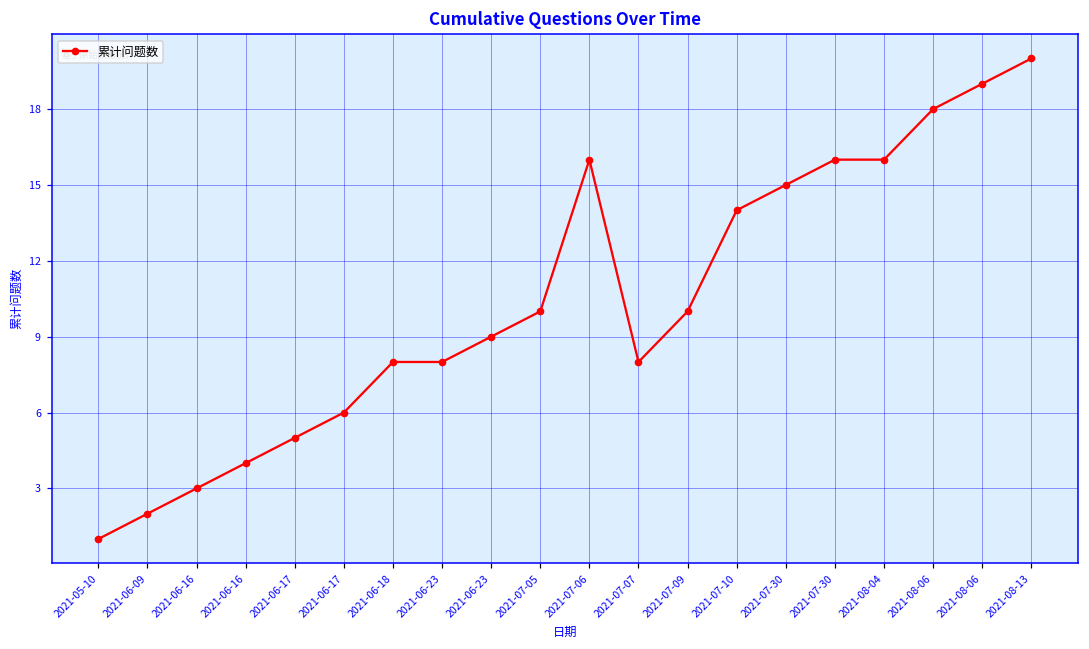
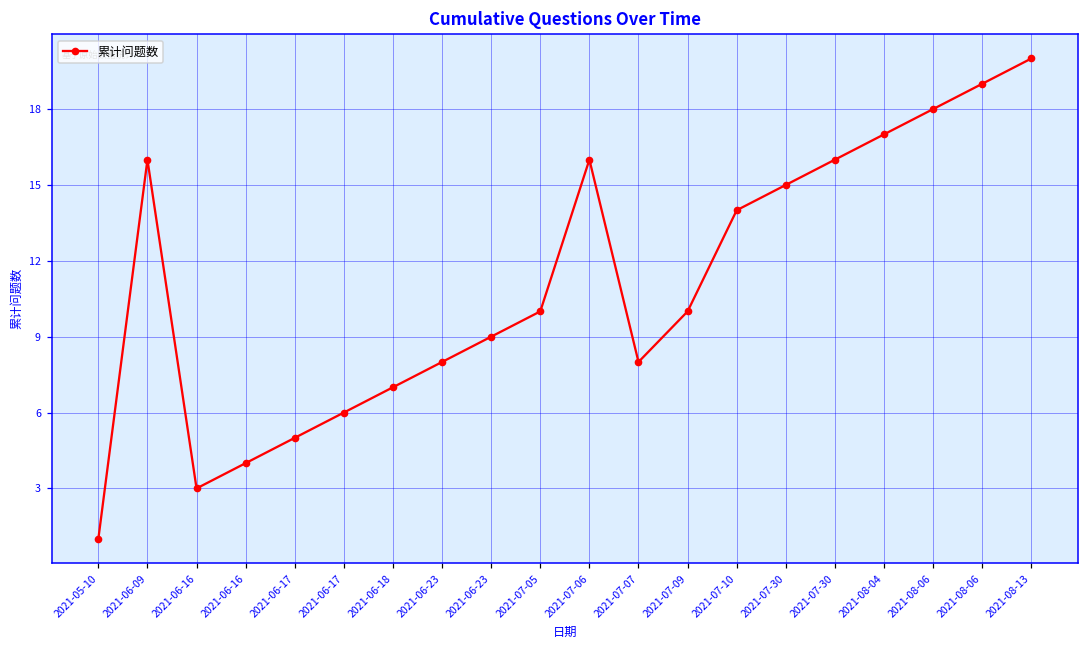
  {
    "2021-05-10": 1,
-   "2021-06-09": 2,
-   "2021-06-18": 8,
+   "2021-06-09": 16,
+   "2021-06-18": 7,
    "2021-07-05": 10,
    "2021-07-06": 16,
    "2021-07-07": 8,
    "2021-07-09": 10,
    "2021-07-10": 14,
-   "2021-08-04": 16,
+   "2021-08-04": 17,
    "2021-08-13": 20
  }
